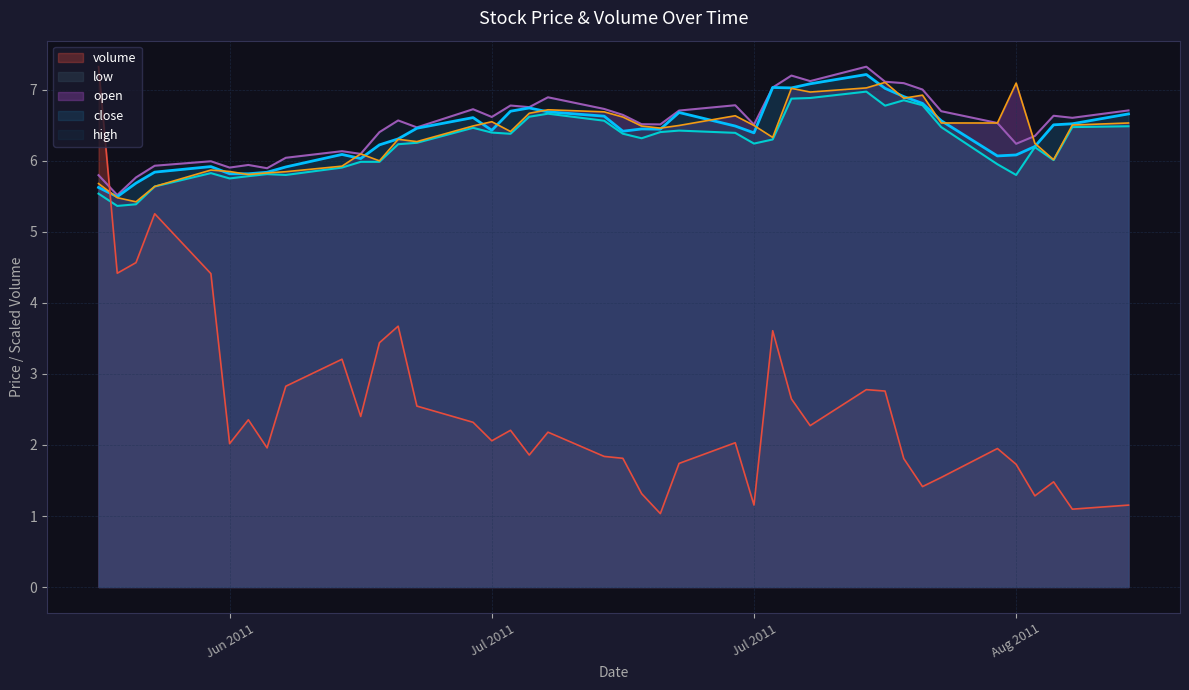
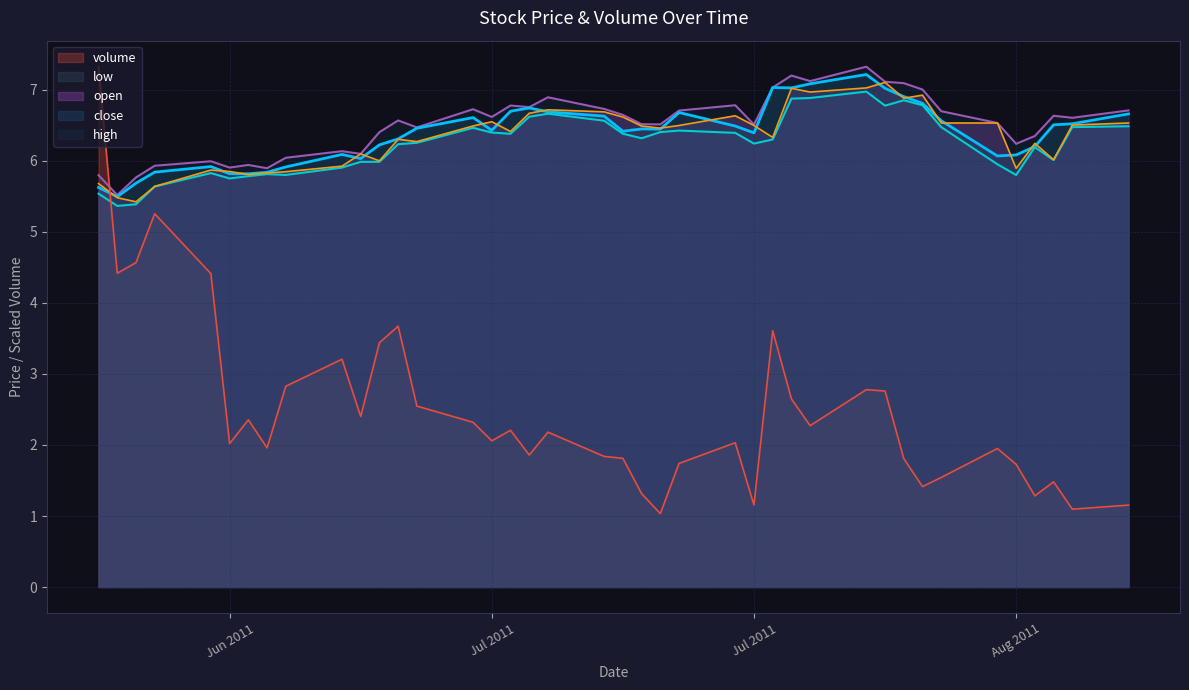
  {
    "volume": {
      "Jun 2011": 2.0,
      "Aug 2011": 1.7
    },
    "open": {
-     "Aug 2011": 7.1
+     "Aug 2011": 5.9
    }
  }
